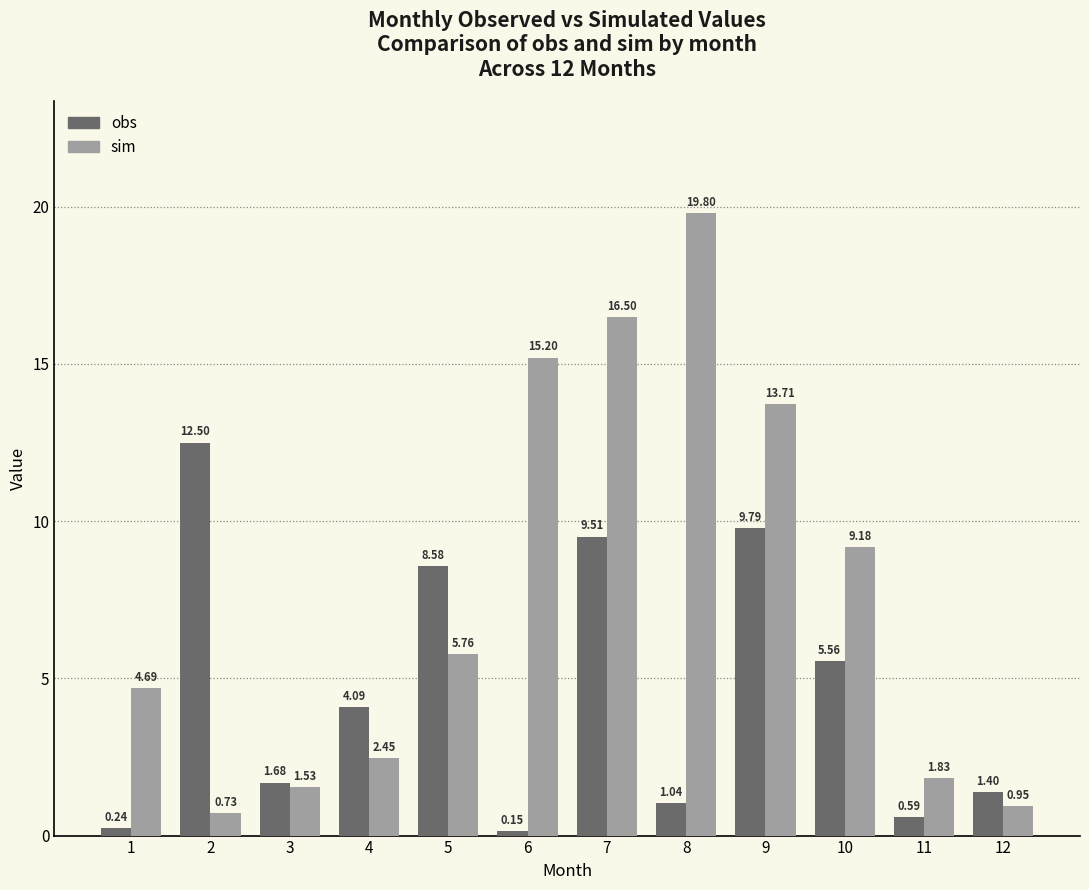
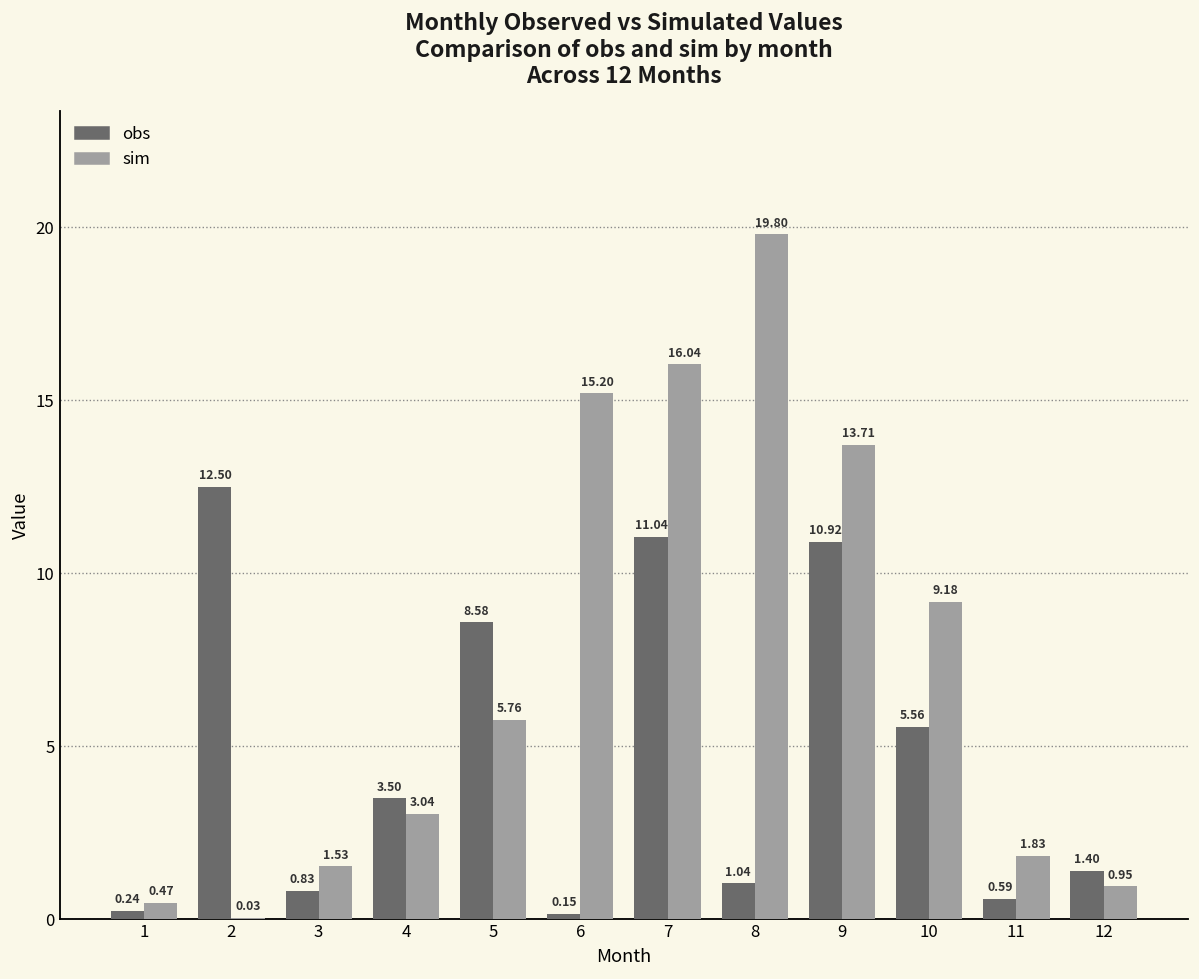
  {
    "obs": {
      "1": 0.24,
      "2": 12.50,
-     "3": 1.68,
-     "4": 4.09,
+     "3": 0.83,
+     "4": 3.50,
      "5": 8.58,
      "6": 0.15,
-     "7": 9.51,
+     "7": 11.04,
      "8": 1.04,
-     "9": 9.79,
+     "9": 10.92,
      "10": 5.56,
      "11": 0.59,
      "12": 1.40
    },
    "sim": {
-     "1": 4.69,
-     "2": 0.73,
+     "1": 0.47,
+     "2": 0.03,
      "3": 1.53,
-     "4": 2.45,
+     "4": 3.04,
      "5": 5.76,
      "6": 15.20,
-     "7": 16.50,
+     "7": 16.04,
      "8": 19.80,
      "9": 13.71,
      "10": 9.18,
      "11": 1.83,
      "12": 0.95
    }
  }
